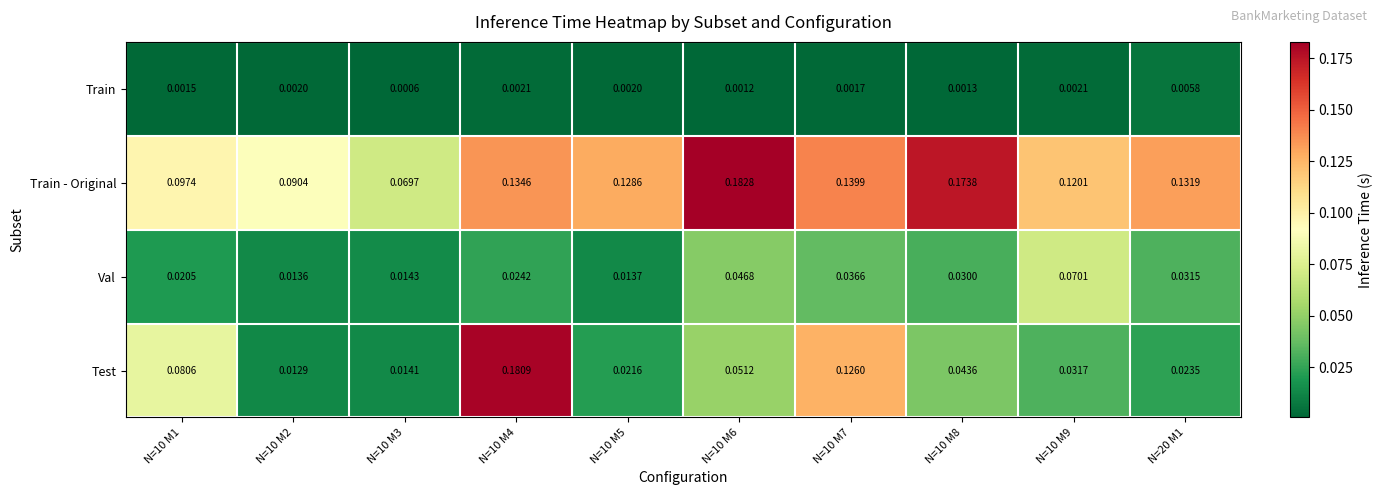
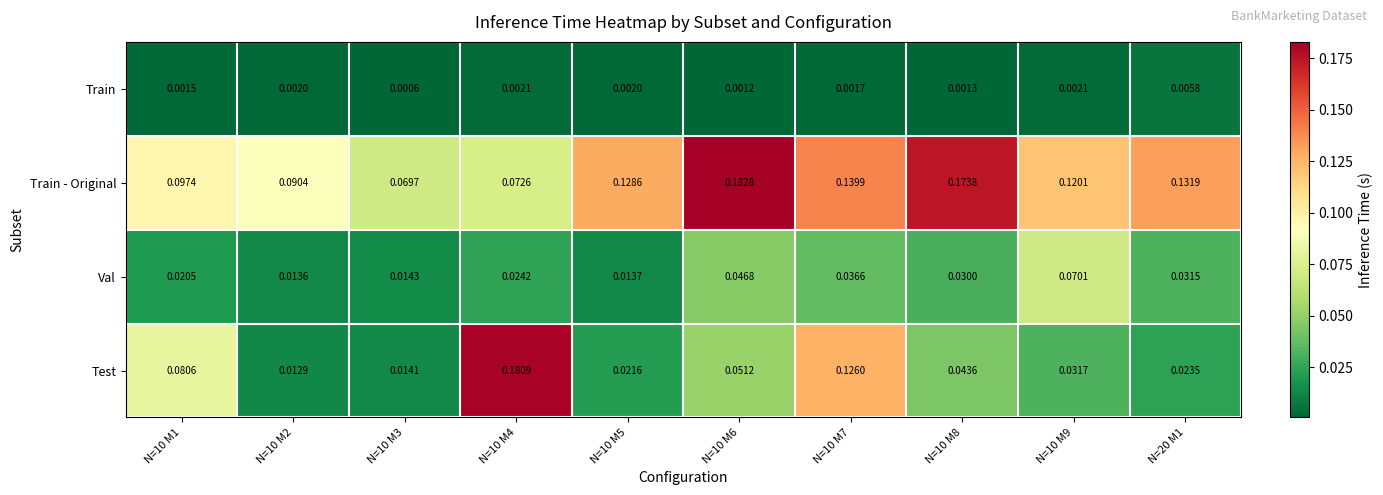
  {
    "Train": {
      "N=10 M1": 0.0015,
      "N=10 M2": 0.0020,
      "N=10 M3": 0.0006,
      "N=10 M4": 0.0021,
      "N=10 M5": 0.0020,
      "N=10 M6": 0.0012,
      "N=10 M7": 0.0017,
      "N=10 M8": 0.0013,
      "N=10 M9": 0.0021,
      "N=20 M1": 0.0058
    },
    "Train - Original": {
      "N=10 M1": 0.0974,
      "N=10 M2": 0.0904,
      "N=10 M3": 0.0697,
-     "N=10 M4": 0.1346,
+     "N=10 M4": 0.0726,
      "N=10 M5": 0.1286,
      "N=10 M6": 0.1828,
      "N=10 M7": 0.1399,
      "N=10 M8": 0.1738,
      "N=10 M9": 0.1201,
      "N=20 M1": 0.1319
    },
    "Val": {
      "N=10 M1": 0.0205,
      "N=10 M2": 0.0136,
      "N=10 M3": 0.0143,
      "N=10 M4": 0.0242,
      "N=10 M5": 0.0137,
      "N=10 M6": 0.0468,
      "N=10 M7": 0.0366,
      "N=10 M8": 0.0300,
      "N=10 M9": 0.0701,
      "N=20 M1": 0.0315
    },
    "Test": {
      "N=10 M1": 0.0806,
      "N=10 M2": 0.0129,
      "N=10 M3": 0.0141,
      "N=10 M4": 0.1809,
      "N=10 M5": 0.0216,
      "N=10 M6": 0.0512,
      "N=10 M7": 0.1260,
      "N=10 M8": 0.0436,
      "N=10 M9": 0.0317,
      "N=20 M1": 0.0235
    }
  }
